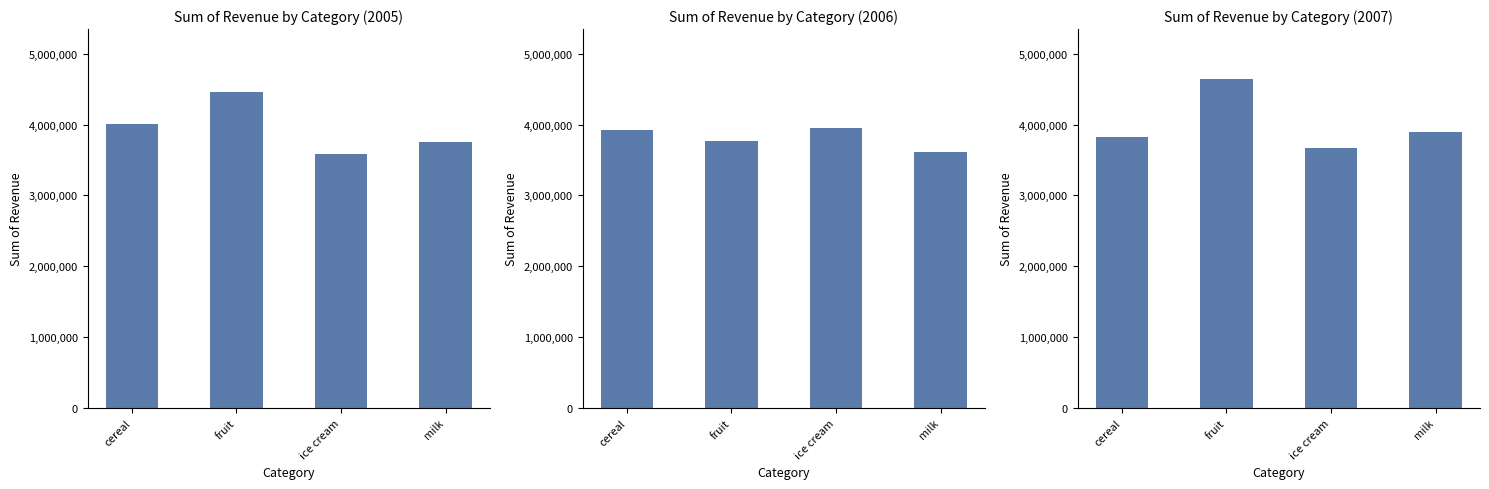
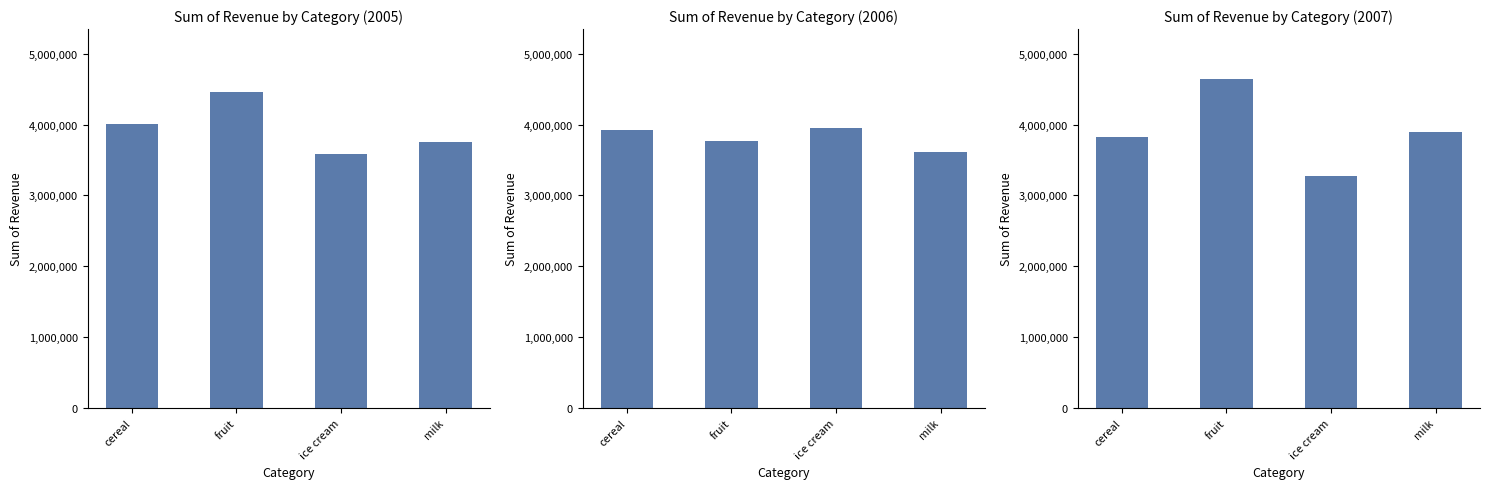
  {
    "Sum of Revenue by Category (2005)": {
      "cereal": "4,000,000",
      "fruit": "4,500,000",
      "ice cream": "3,600,000",
      "milk": "3,700,000"
    },
    "Sum of Revenue by Category (2006)": {
      "cereal": "3,900,000",
      "fruit": "3,800,000",
      "ice cream": "4,000,000",
      "milk": "3,600,000"
    },
    "Sum of Revenue by Category (2007)": {
      "cereal": "3,800,000",
      "fruit": "4,600,000",
-     "ice cream": "3,700,000",
+     "ice cream": "3,300,000",
      "milk": "3,900,000"
    }
  }
